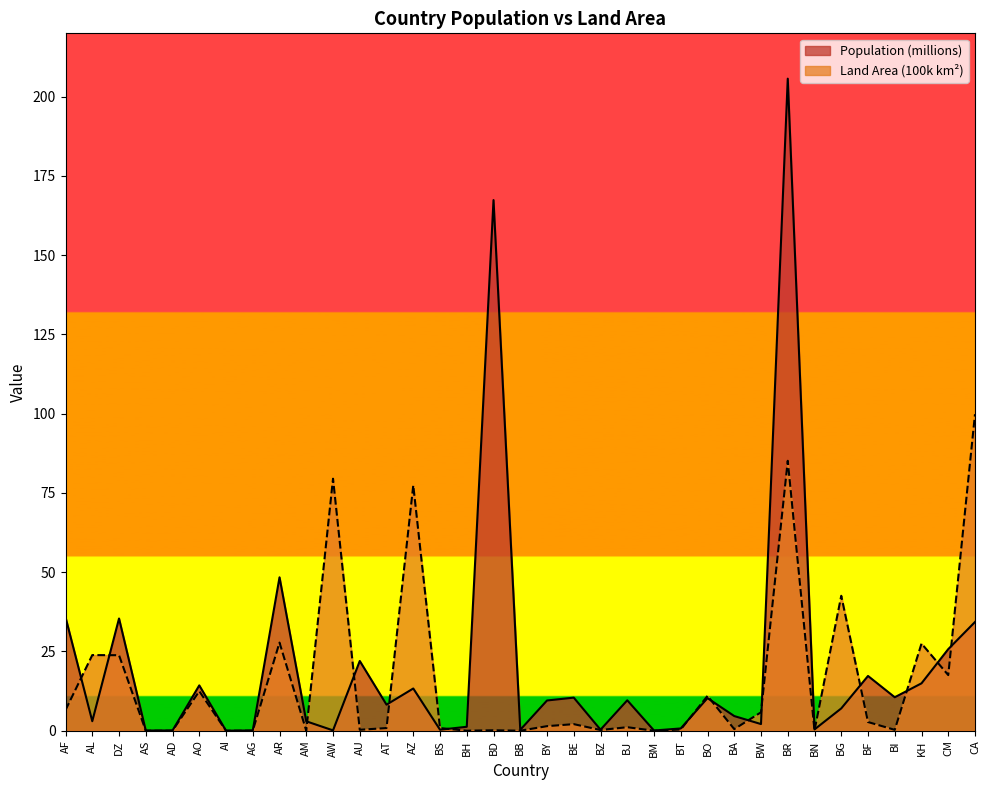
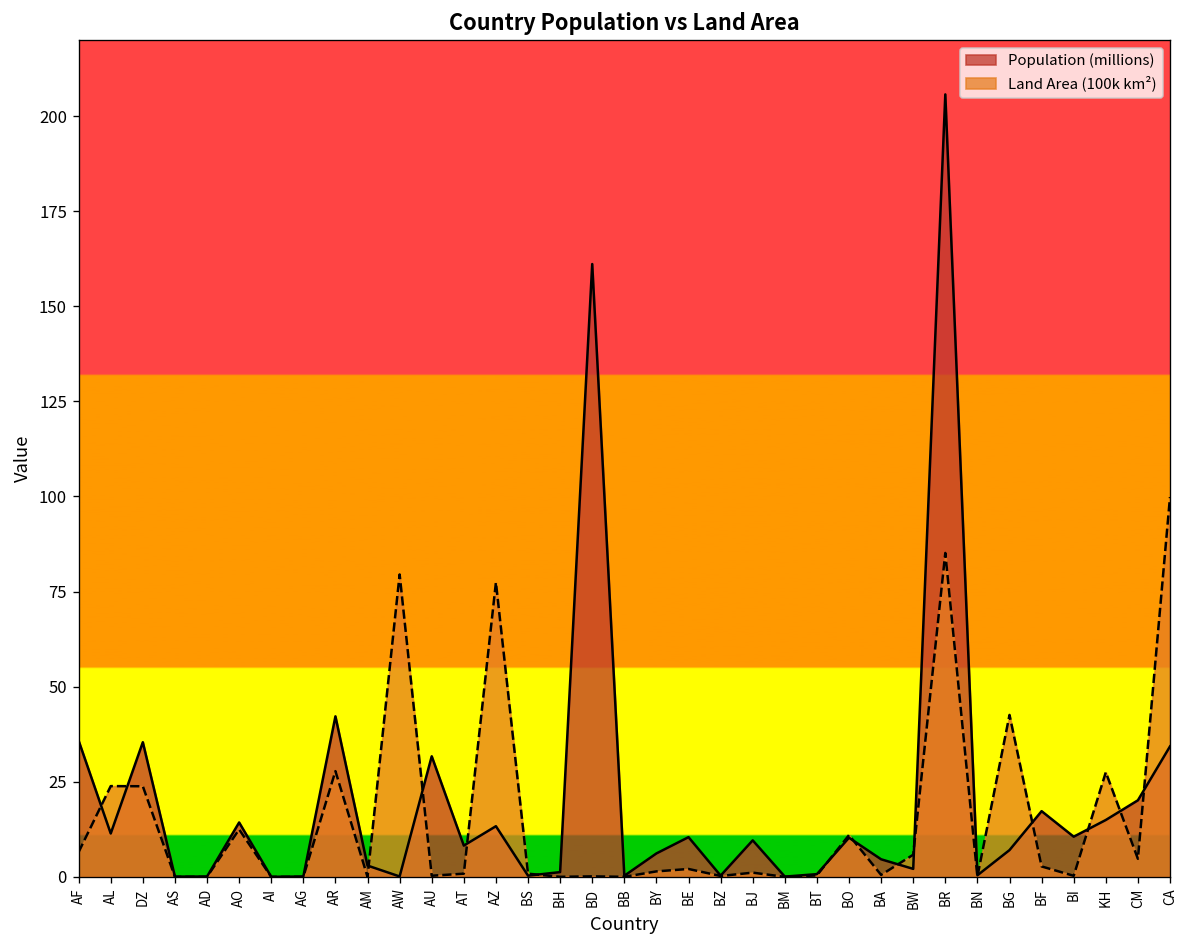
  {
    "Population (millions)": {
      "AF": 36,
-     "AL": 3,
+     "AL": 11,
      "DZ": 35,
      "AO": 14,
-     "AR": 48,
+     "AR": 42,
      "AM": 3,
      "AW": 0,
-     "AU": 22,
+     "AU": 32,
      "AT": 8,
      "AZ": 13,
      "BH": 1,
-     "BD": 167,
-     "BY": 10,
+     "BD": 161,
+     "BY": 6,
      "BE": 10,
      "BJ": 10,
      "BA": 5,
      "BW": 2,
      "BR": 206,
      "BG": 7,
      "BF": 17,
      "BI": 11,
      "KH": 15,
-     "CM": 26,
+     "CM": 20,
      "CA": 34
    },
    "Land Area (100k km²)": {
      "AF": 7,
      "AL": 24,
      "DZ": 24,
      "AO": 12,
      "AR": 28,
      "AM": 0,
      "AW": 80,
      "AU": 0,
      "AT": 1,
      "AZ": 77,
      "BH": 0,
      "BD": 0,
      "BY": 1,
      "BE": 2,
      "BJ": 1,
      "BA": 1,
      "BW": 6,
      "BR": 85,
      "BG": 43,
      "BF": 3,
      "BI": 0,
      "KH": 28,
-     "CM": 18,
+     "CM": 5,
      "CA": 100
    }
  }
